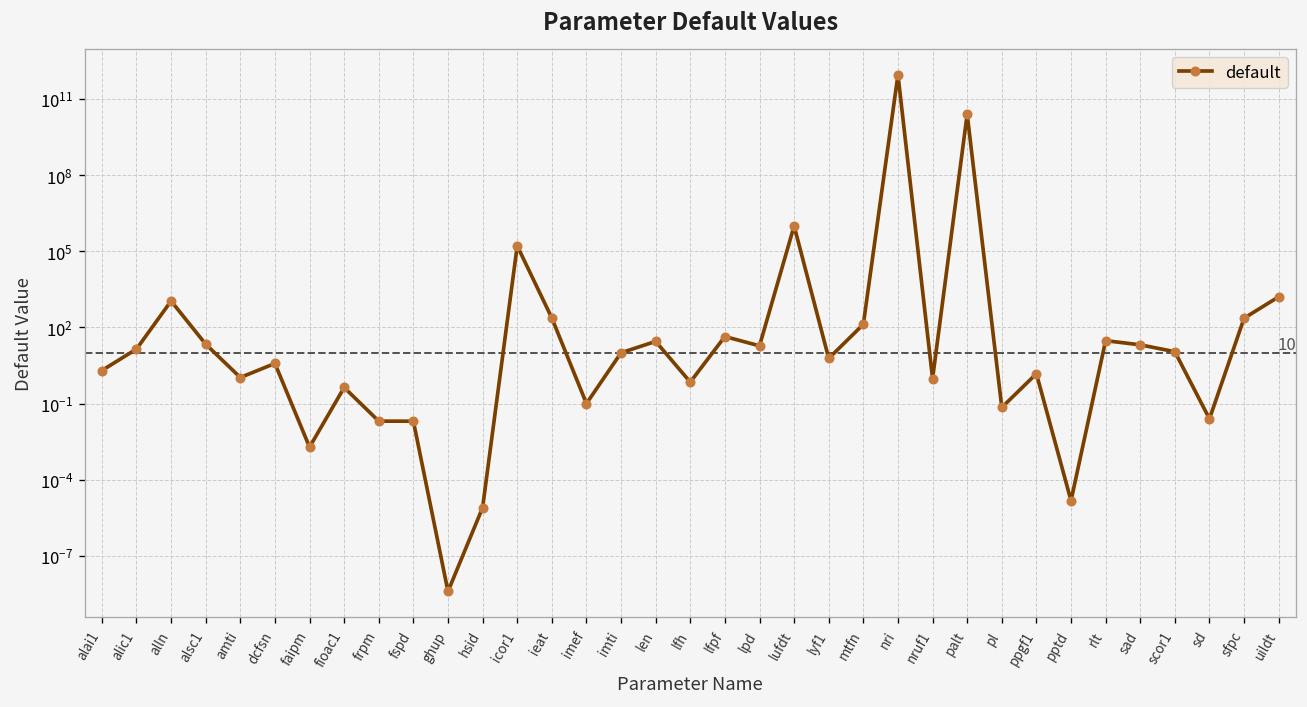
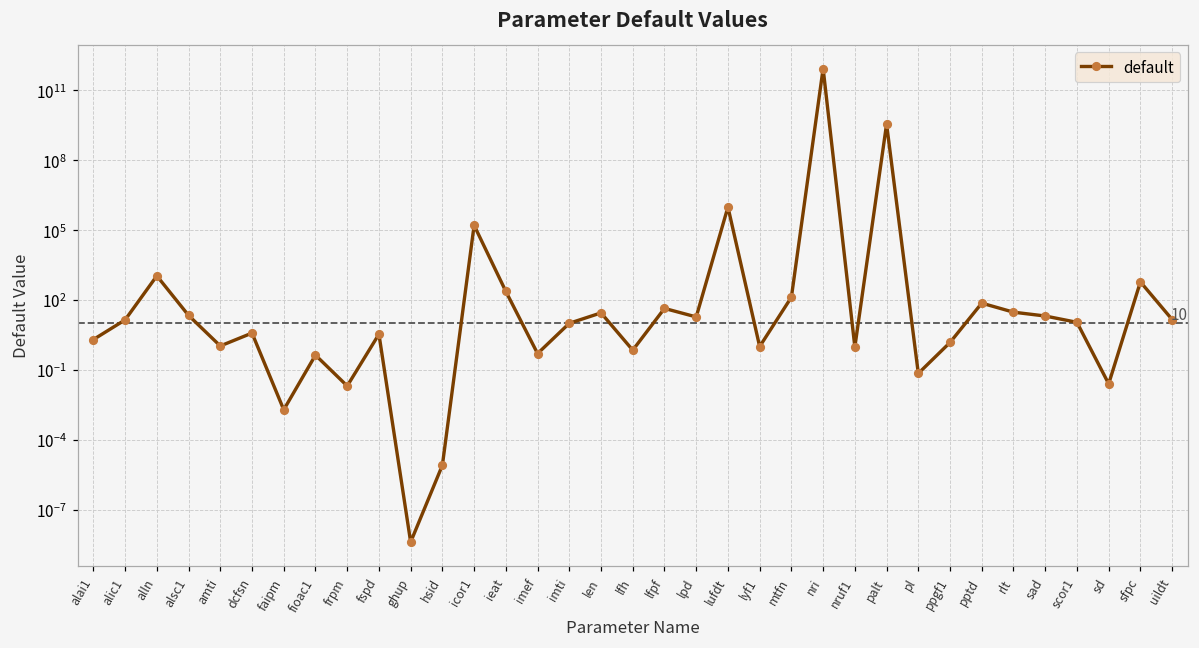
  {
    "alai1": 2,
    "alic1": 10,
    "alln": 1000,
    "alsc1": 20,
    "amti": 1,
    "dcfsn": 4,
    "faipm": 0.002,
    "fioac1": 0.4,
    "frpm": 0.02,
-   "fspd": 0.02,
+   "fspd": 3,
    "ghup": 0.000000004,
    "hsid": 0.00001,
    "icor1": 200000,
    "ieat": 200,
-   "imef": 0.1,
+   "imef": 0.5,
    "imti": 10,
    "len": 30,
    "lfh": 0.7,
    "lfpf": 40,
    "lpd": 20,
    "lufdt": 1000000,
-   "lyf1": 6,
+   "lyf1": 1,
    "mtfn": 100,
    "nri": 900000000000,
    "nruf1": 1,
-   "palt": 20000000000,
+   "palt": 4000000000,
    "pl": 0.07,
    "ppgf1": 1,
-   "pptd": 0.00002,
+   "pptd": 70,
    "rlt": 30,
    "sad": 20,
    "scor1": 10,
    "sd": 0.03,
-   "sfpc": 200,
-   "uildt": 2000
+   "sfpc": 600,
+   "uildt": 10
  }
